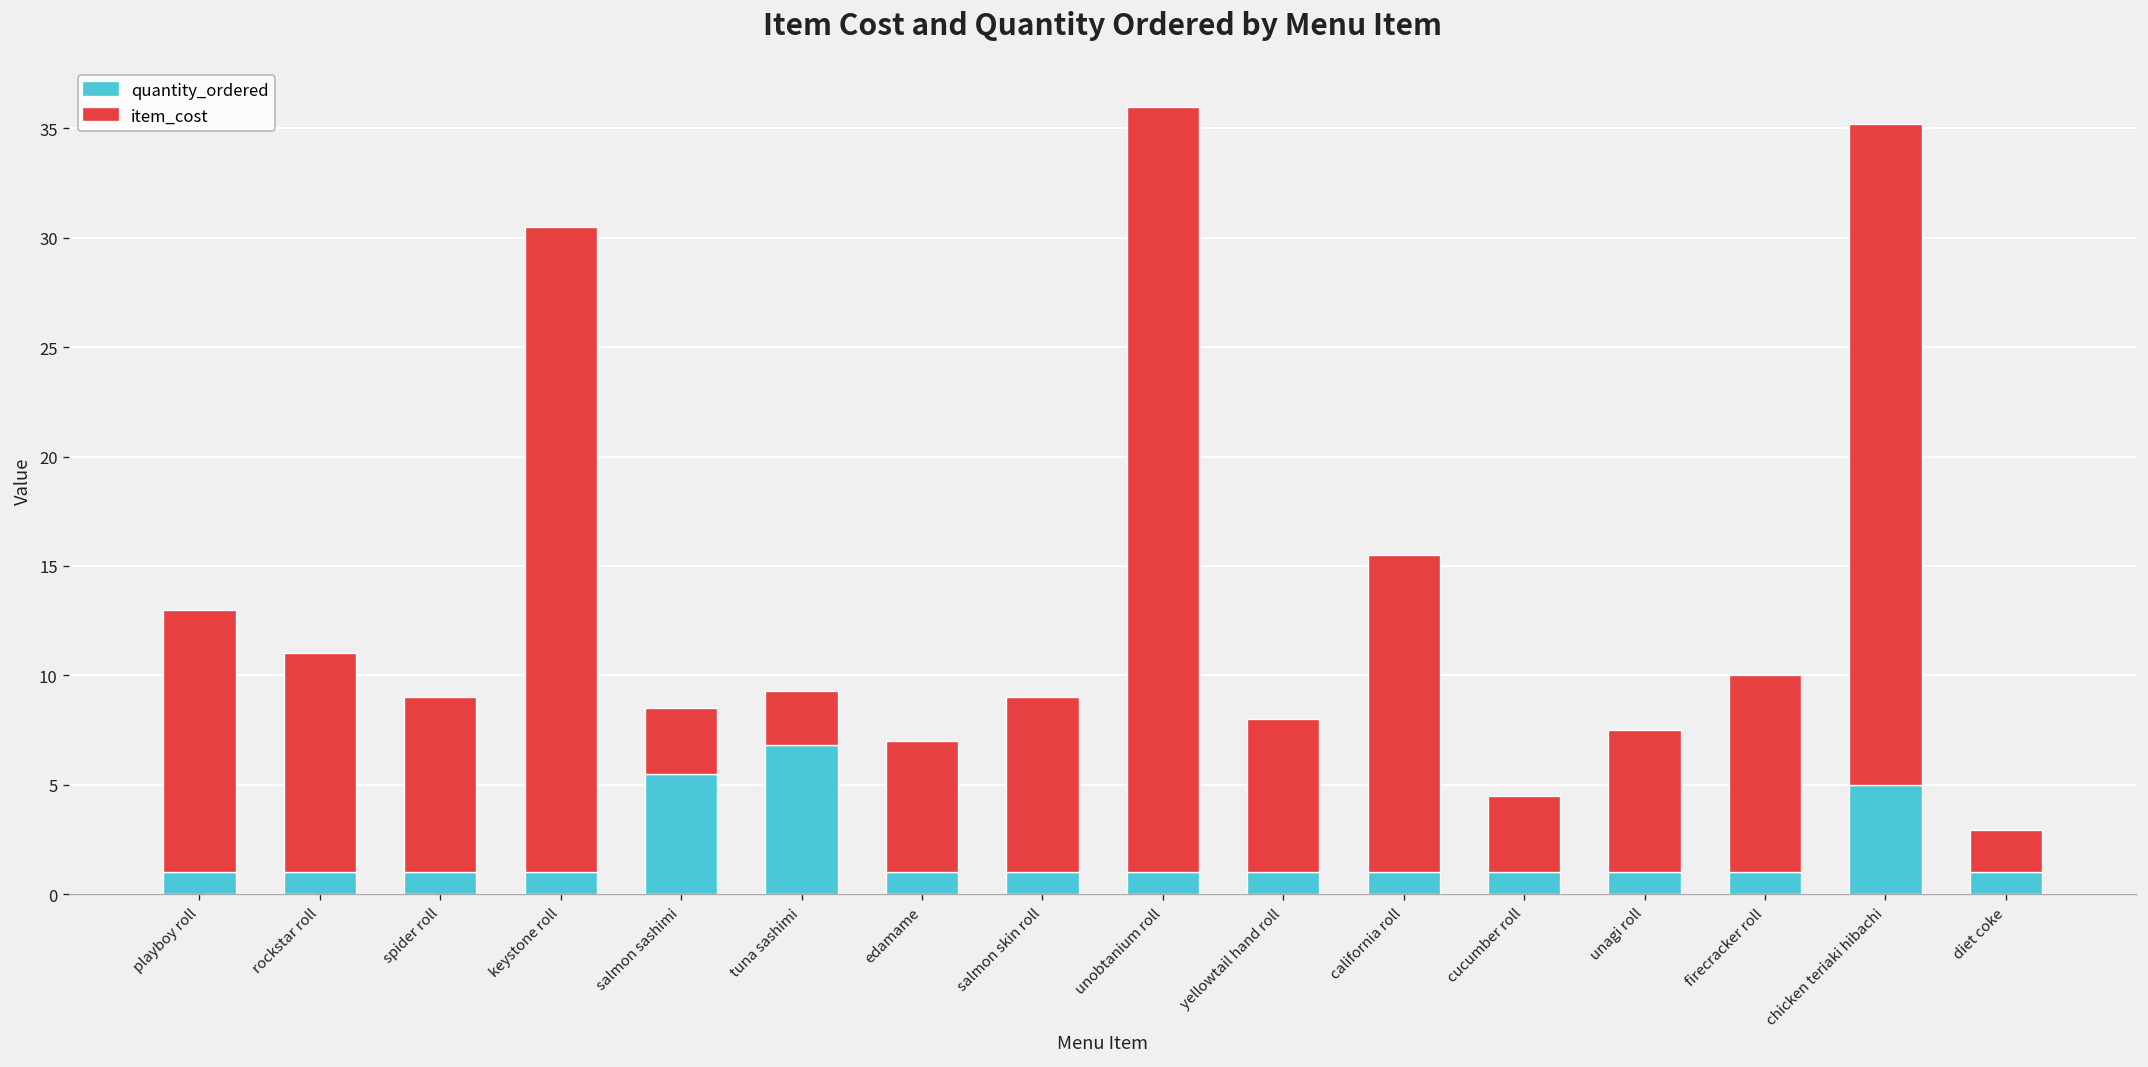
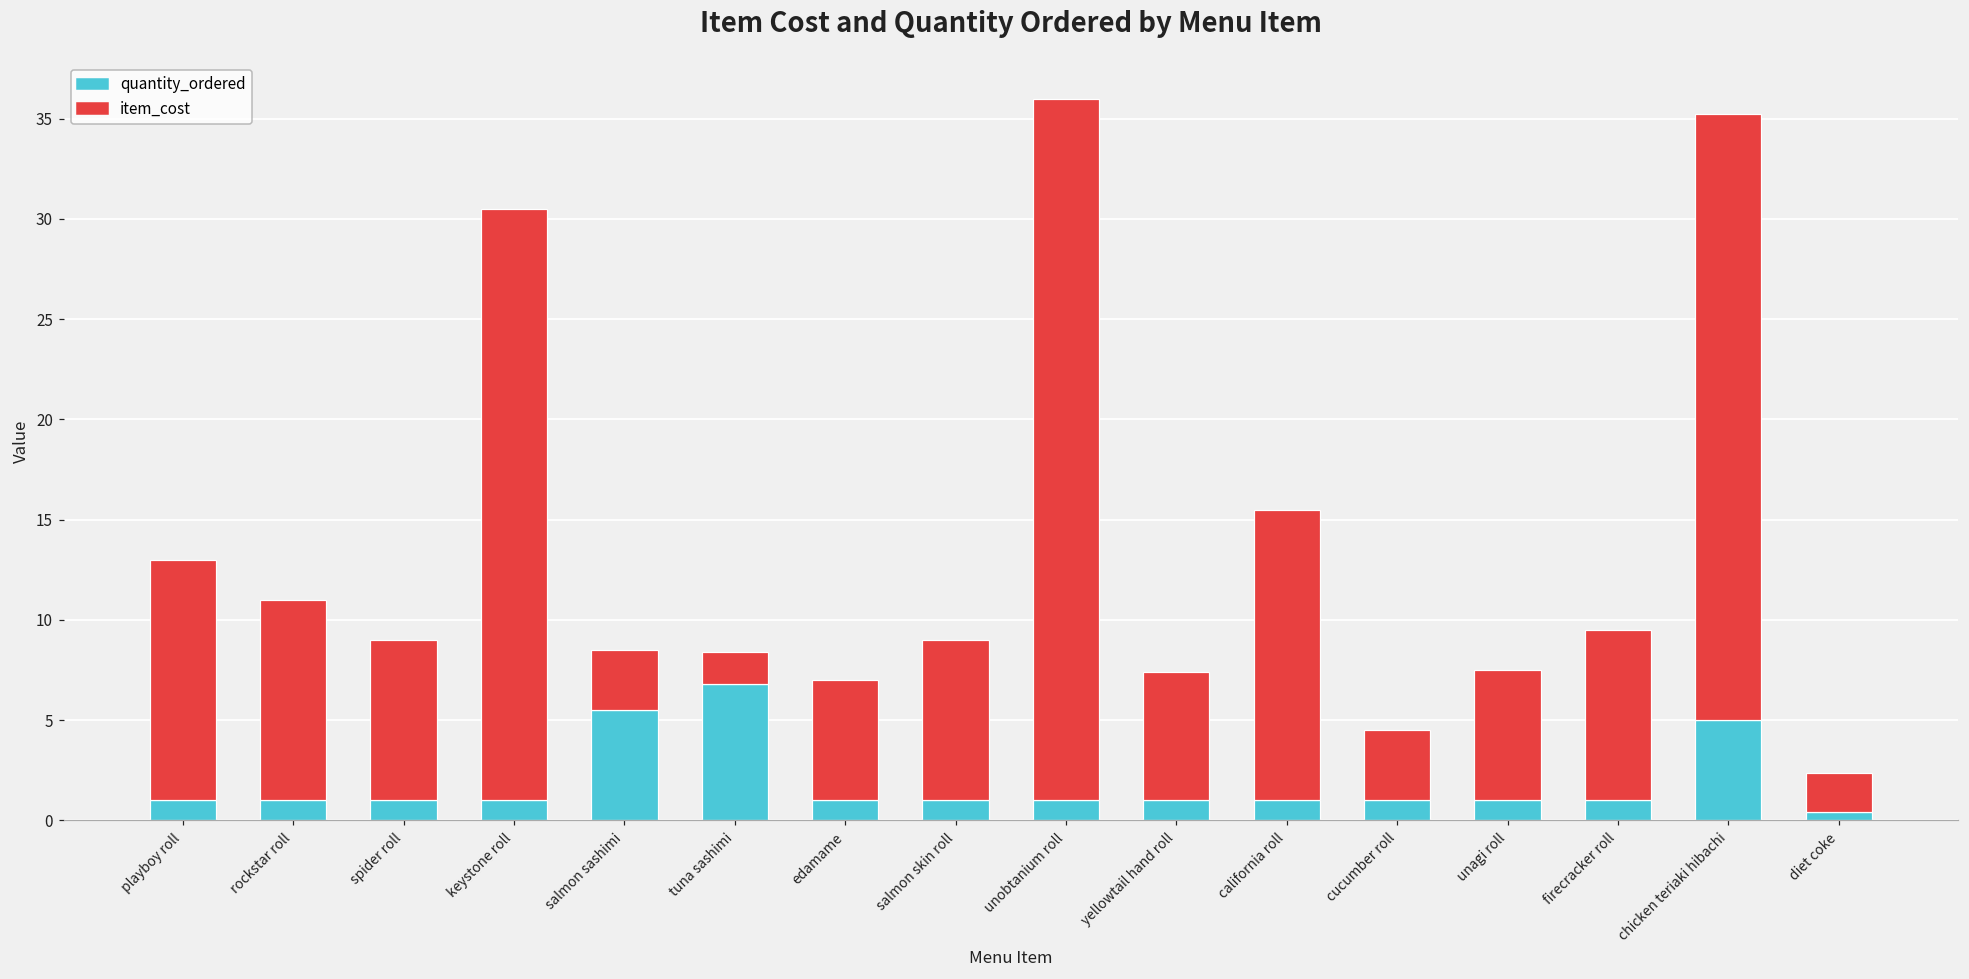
  {
    "quantity_ordered": {
      "playboy roll": 1.0,
      "rockstar roll": 1.0,
      "spider roll": 1.0,
      "keystone roll": 1.0,
      "salmon sashimi": 5.5,
      "tuna sashimi": 6.8,
      "edamame": 1.0,
      "salmon skin roll": 1.0,
      "unobtanium roll": 1.0,
      "yellowtail hand roll": 1.0,
      "california roll": 1.0,
      "cucumber roll": 1.0,
      "unagi roll": 1.0,
      "firecracker roll": 1.0,
      "chicken teriaki hibachi": 5.0,
-     "diet coke": 1.0
+     "diet coke": 0.4
    },
    "item_cost": {
      "playboy roll": 12.0,
      "rockstar roll": 10.0,
      "spider roll": 8.0,
      "keystone roll": 29.5,
      "salmon sashimi": 3.0,
-     "tuna sashimi": 2.5,
+     "tuna sashimi": 1.6,
      "edamame": 6.0,
      "salmon skin roll": 8.0,
      "unobtanium roll": 35.0,
-     "yellowtail hand roll": 7.0,
+     "yellowtail hand roll": 6.4,
      "california roll": 14.5,
      "cucumber roll": 3.5,
      "unagi roll": 6.5,
-     "firecracker roll": 9.0,
+     "firecracker roll": 8.5,
      "chicken teriaki hibachi": 30.2,
      "diet coke": 2.0
    }
  }
